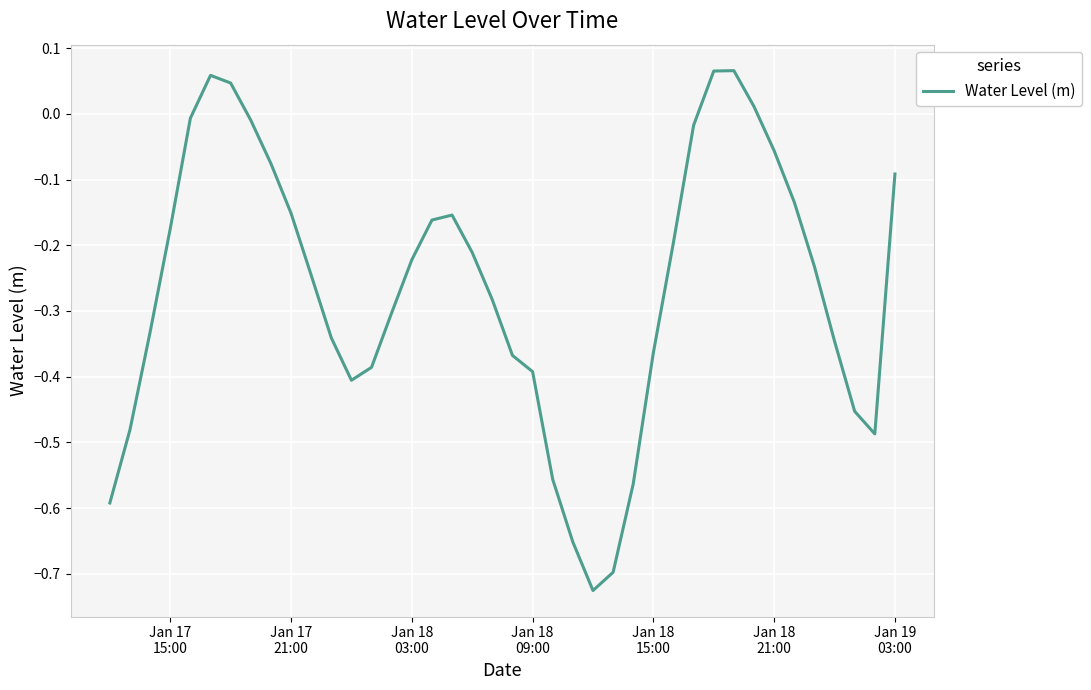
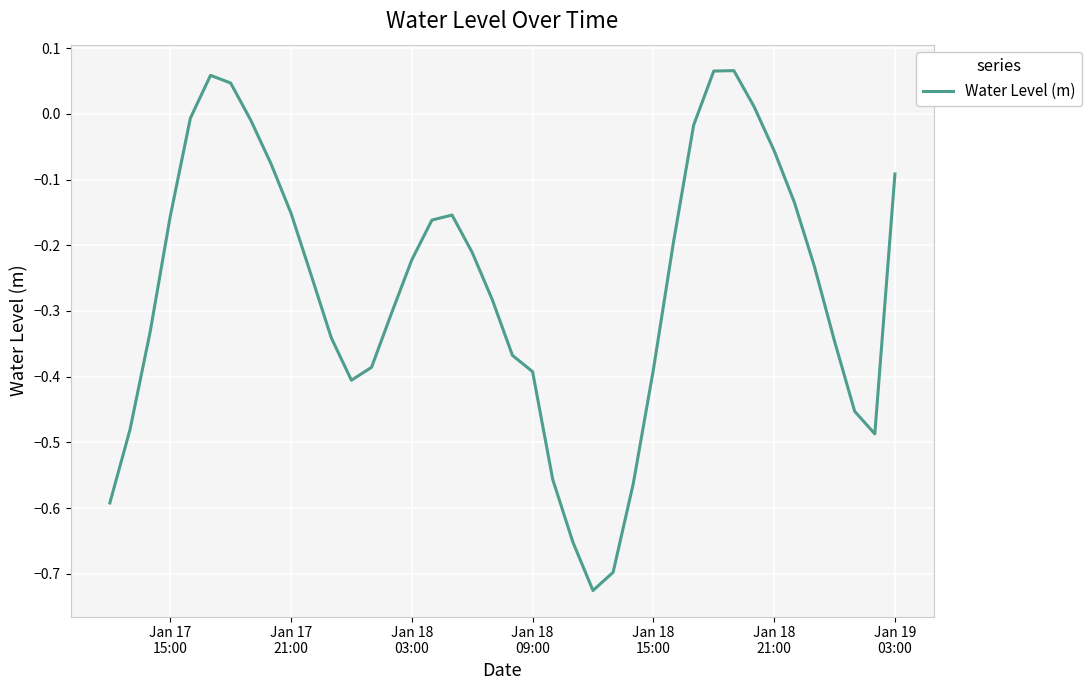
  {
-   "Jan 17 15:00": -0.17,
+   "Jan 17 15:00": -0.16,
    "Jan 17 21:00": -0.15,
    "Jan 18 03:00": -0.22,
    "Jan 18 09:00": -0.39,
-   "Jan 18 15:00": -0.36,
+   "Jan 18 15:00": -0.39,
    "Jan 18 21:00": -0.06,
    "Jan 19 03:00": -0.09
  }
